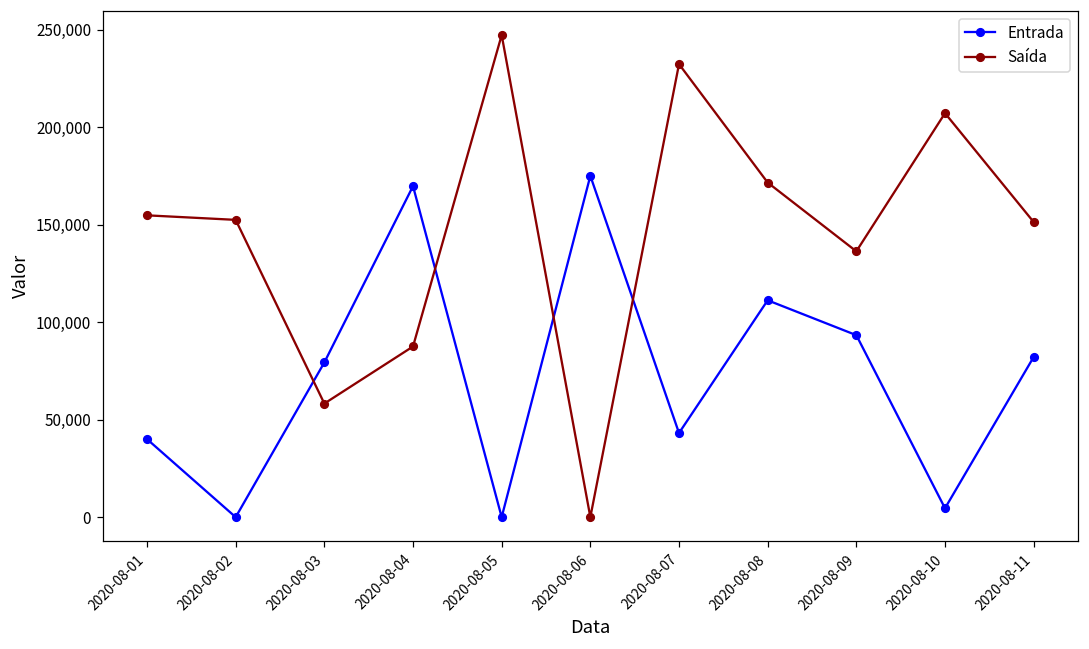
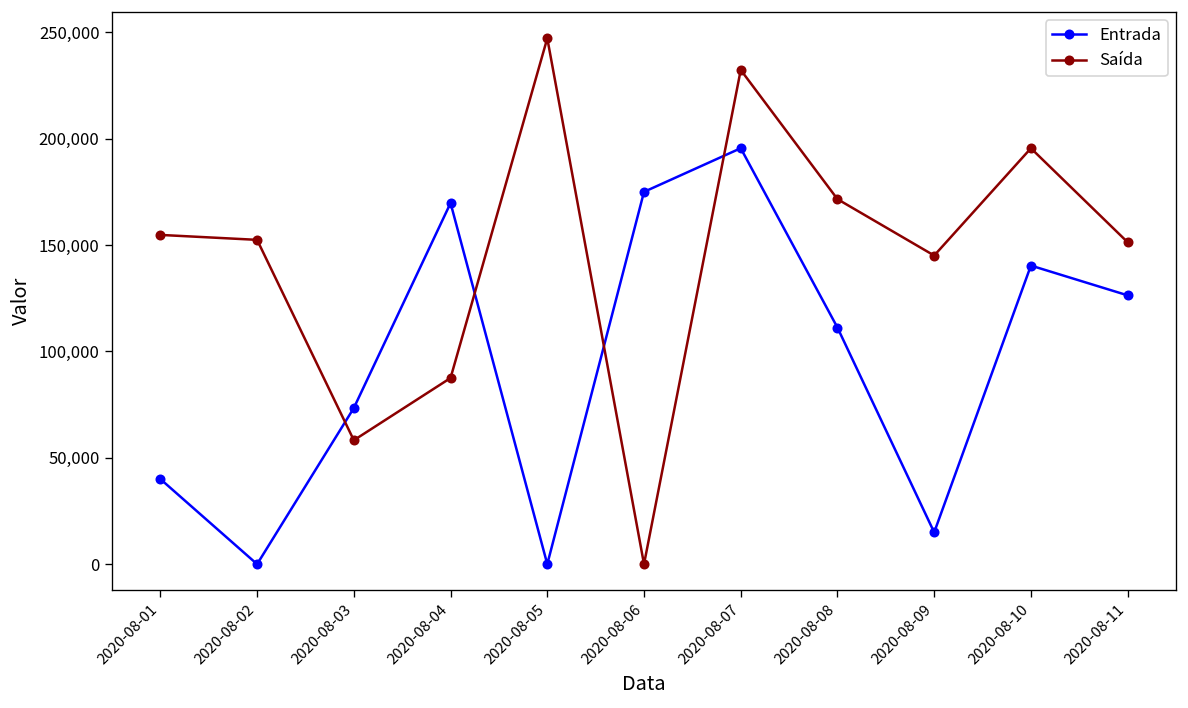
  {
    "Entrada": {
      "2020-08-01": "40,000",
      "2020-08-02": "0",
-     "2020-08-03": "79,000",
+     "2020-08-03": "73,000",
      "2020-08-04": "170,000",
      "2020-08-05": "0",
      "2020-08-06": "175,000",
-     "2020-08-07": "43,000",
+     "2020-08-07": "195,000",
      "2020-08-08": "111,000",
-     "2020-08-09": "93,000",
-     "2020-08-10": "5,000",
-     "2020-08-11": "82,000"
+     "2020-08-09": "15,000",
+     "2020-08-10": "140,000",
+     "2020-08-11": "126,000"
    },
    "Saída": {
      "2020-08-01": "155,000",
      "2020-08-02": "152,000",
      "2020-08-03": "58,000",
      "2020-08-04": "87,000",
      "2020-08-05": "247,000",
      "2020-08-06": "0",
      "2020-08-07": "232,000",
      "2020-08-08": "172,000",
-     "2020-08-09": "136,000",
-     "2020-08-10": "207,000",
+     "2020-08-09": "145,000",
+     "2020-08-10": "195,000",
      "2020-08-11": "151,000"
    }
  }
